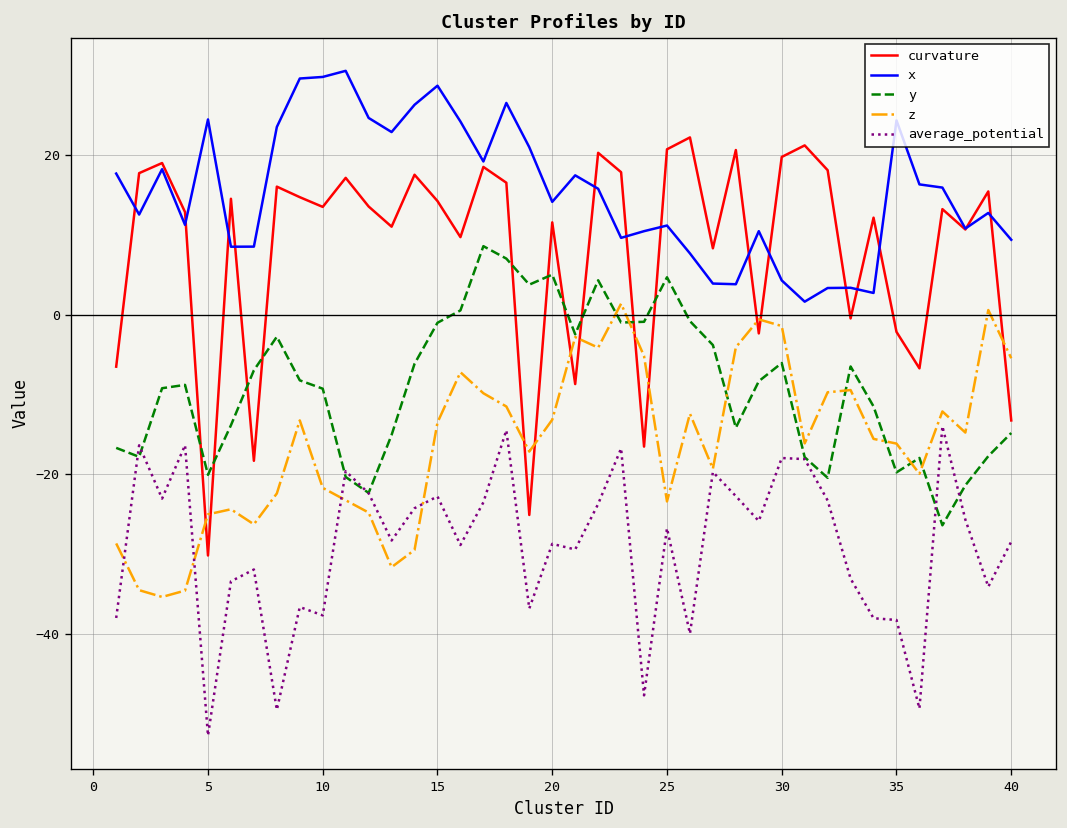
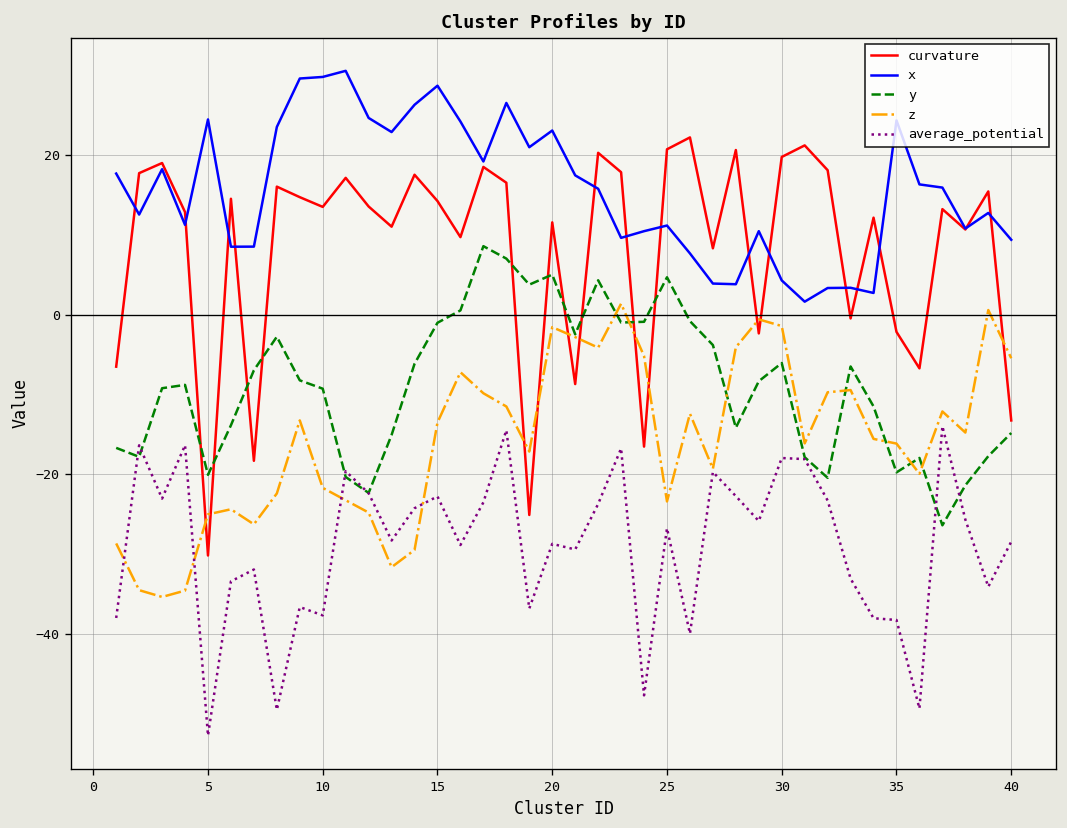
  {
    "curvature": {
      "5": -30,
      "10": 14,
      "15": 14,
      "20": 12,
      "25": 21,
      "30": 20,
      "35": -2,
      "40": -13
    },
    "x": {
      "5": 24,
      "10": 30,
      "15": 29,
-     "20": 14,
+     "20": 23,
      "25": 11,
      "30": 4,
      "40": 9
    },
    "y": {
      "5": -20,
      "10": -9,
      "15": -1,
      "20": 5,
      "25": 5,
      "30": -6,
      "35": -20,
      "40": -15
    },
    "z": {
      "5": -25,
      "10": -22,
      "15": -14,
-     "20": -13,
+     "20": -2,
      "25": -23,
      "30": -1,
      "35": -16,
      "40": -5
    },
    "average_potential": {
      "5": -53,
      "10": -38,
      "15": -23,
      "20": -29,
      "25": -27,
      "30": -18,
      "35": -38,
      "40": -28
    }
  }
